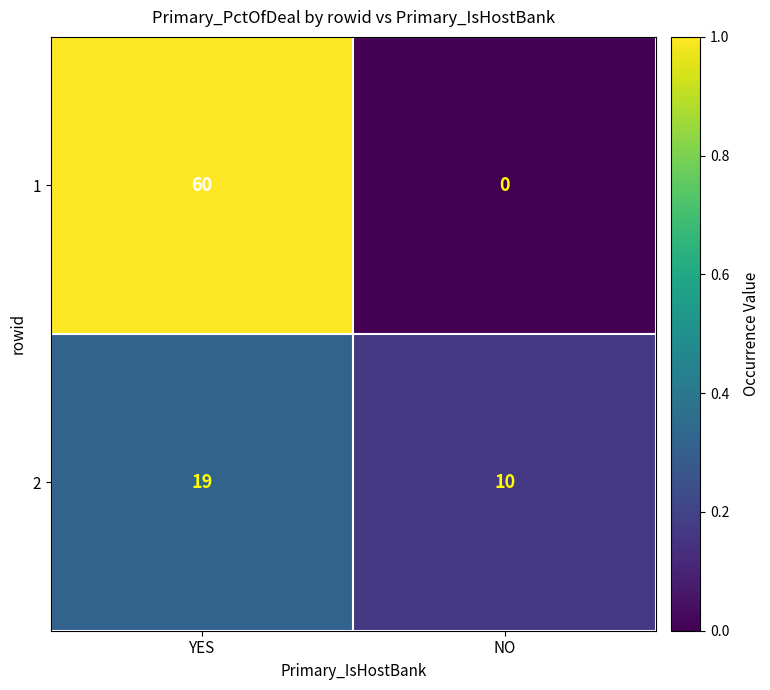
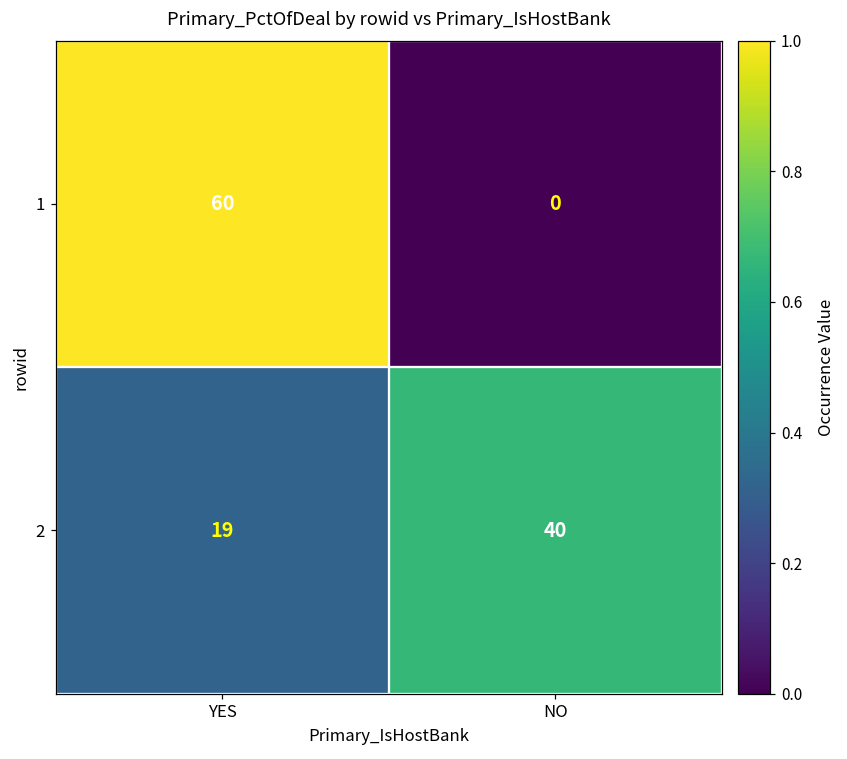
  {
    "1": {
      "YES": 60,
      "NO": 0
    },
    "2": {
      "YES": 19,
-     "NO": 10
+     "NO": 40
    }
  }
